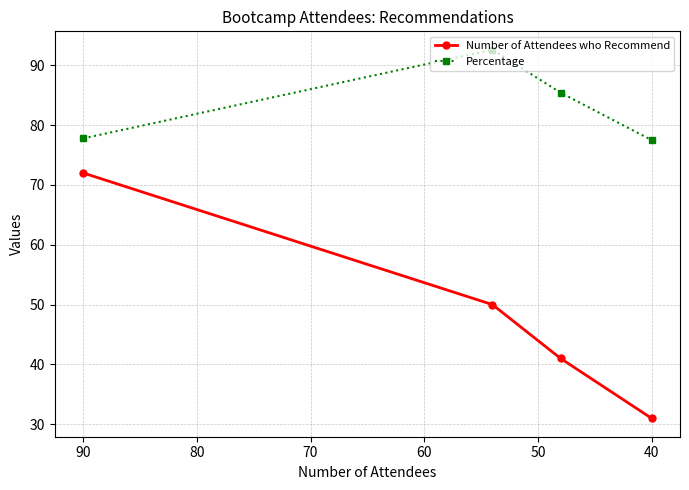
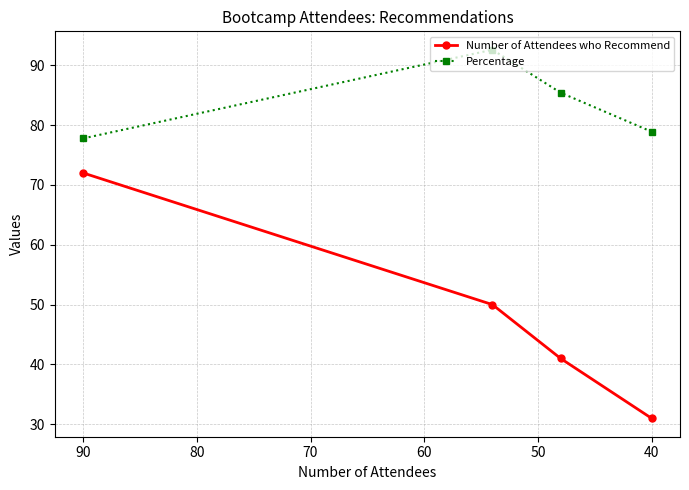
  {
    "Number of Attendees who Recommend": {
      "90": 72,
      "40": 31
    },
    "Percentage": {
      "90": 78,
-     "40": 78
+     "40": 79
    }
  }
